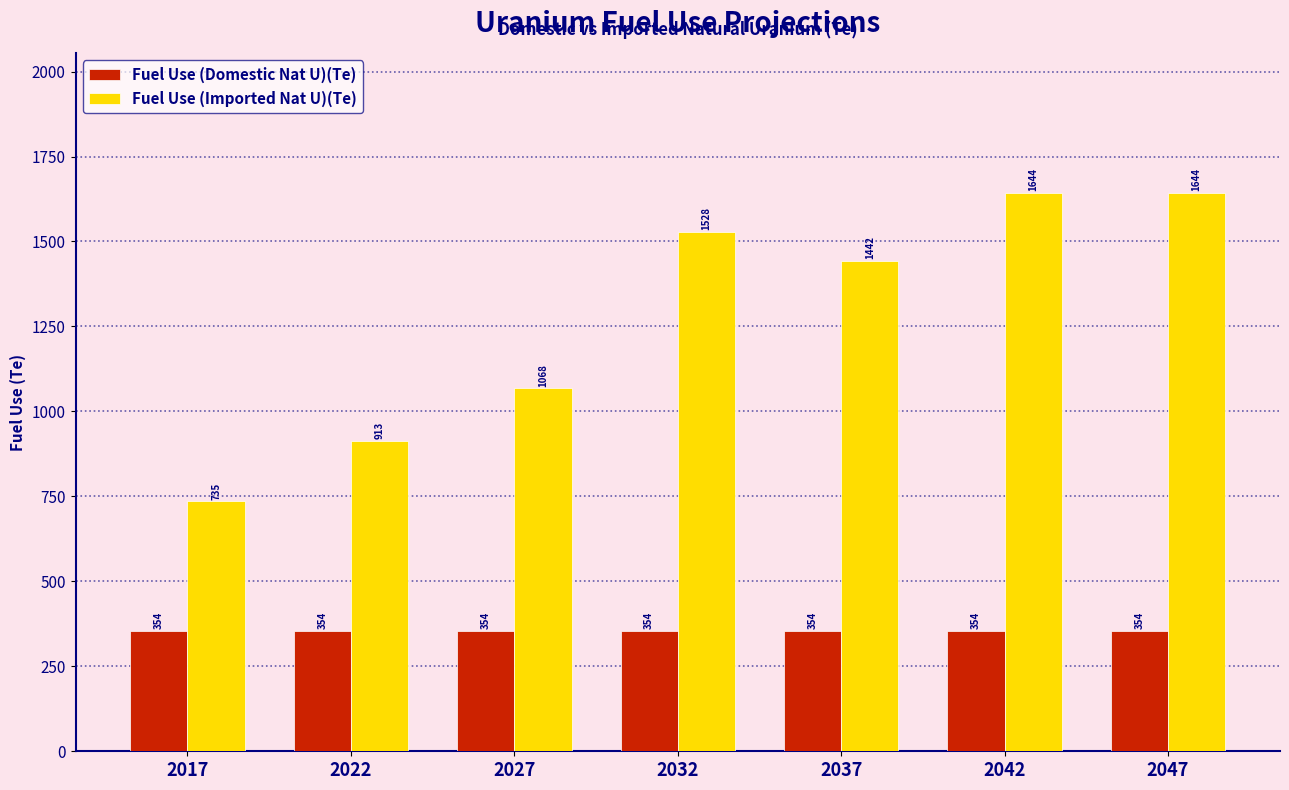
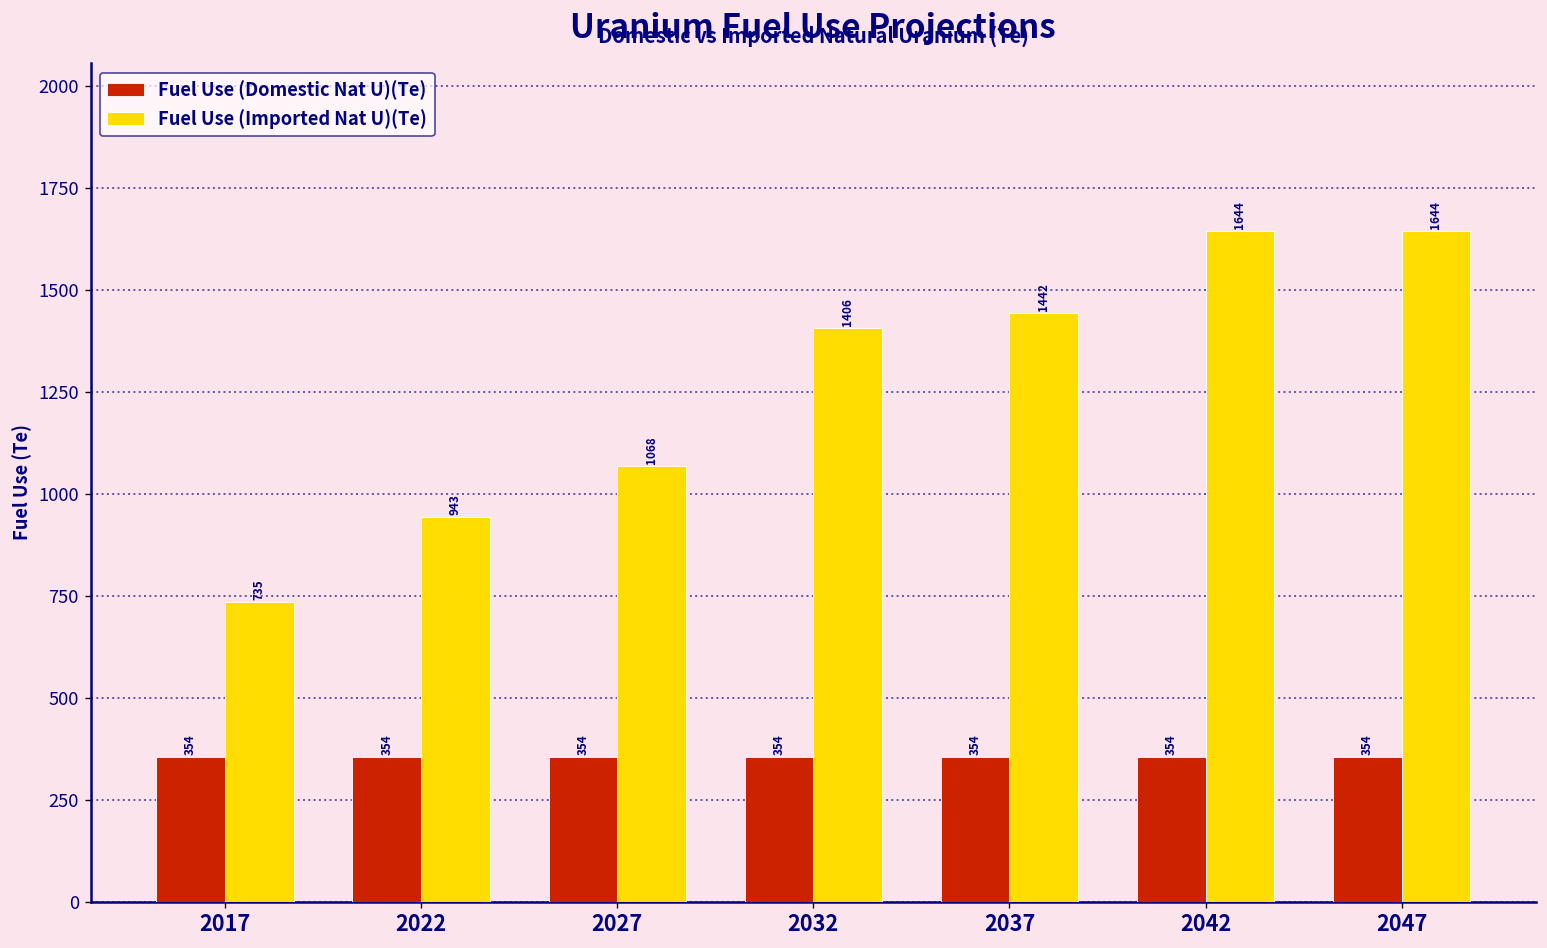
  {
    "Fuel Use (Domestic Nat U)(Te)": {
      "2017": 354,
      "2022": 354,
      "2027": 354,
      "2032": 354,
      "2037": 354,
      "2042": 354,
      "2047": 354
    },
    "Fuel Use (Imported Nat U)(Te)": {
      "2017": 735,
-     "2022": 913,
+     "2022": 943,
      "2027": 1068,
-     "2032": 1528,
+     "2032": 1406,
      "2037": 1442,
      "2042": 1644,
      "2047": 1644
    }
  }
